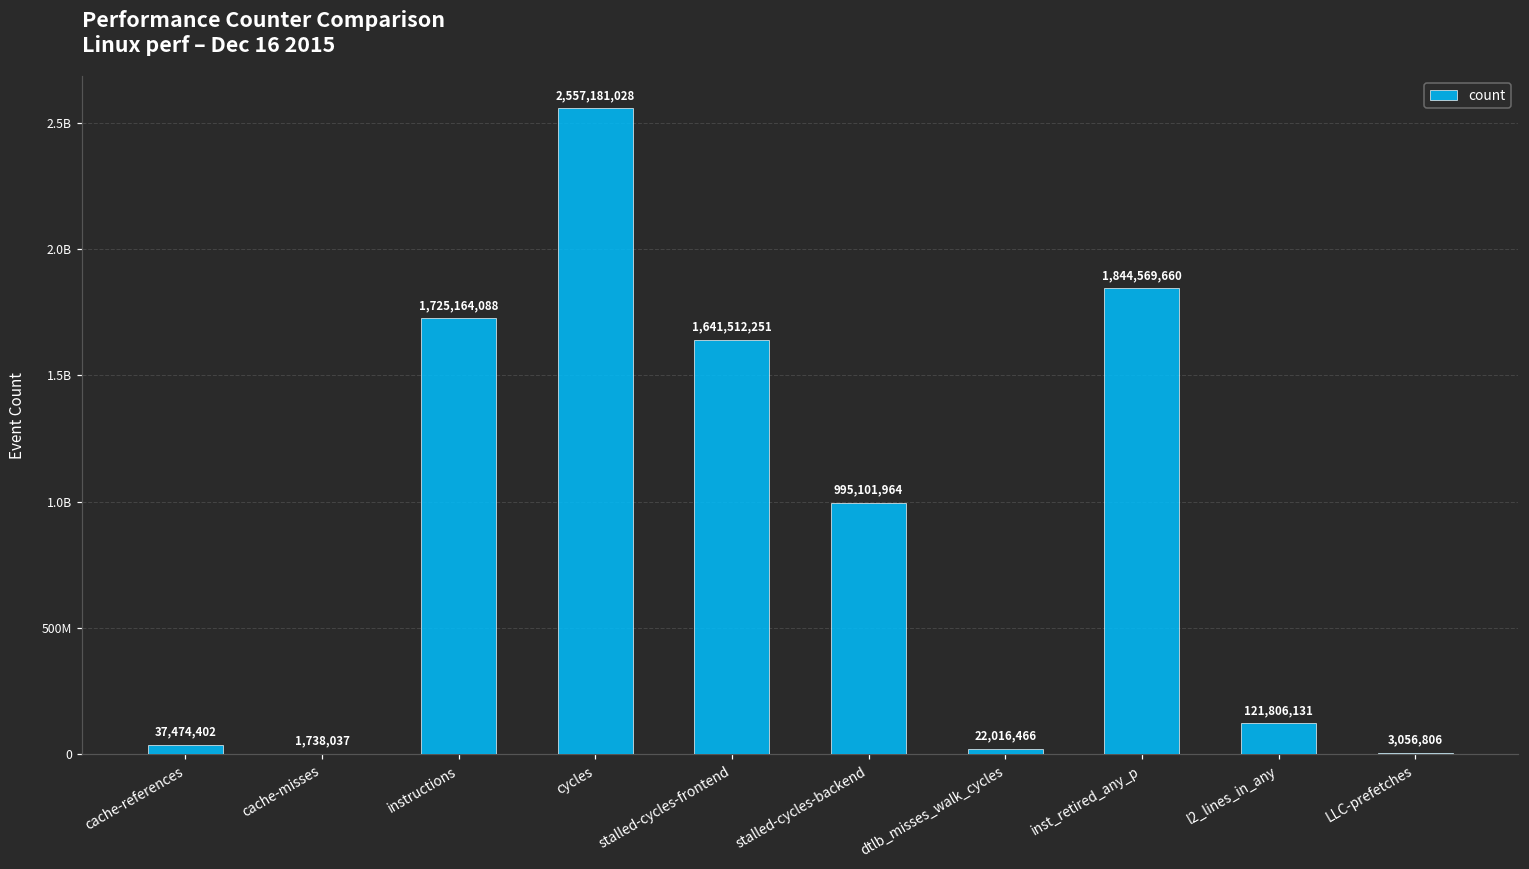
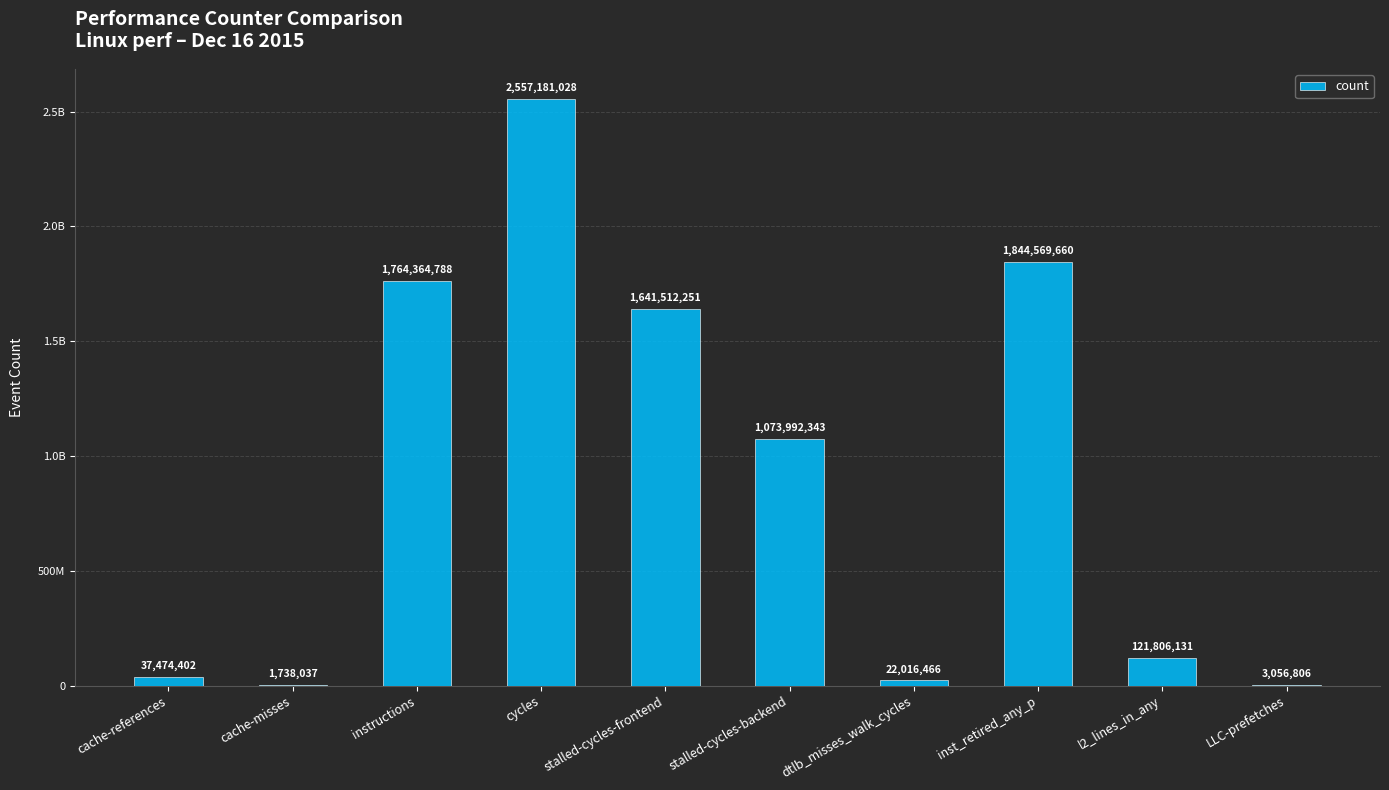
  {
    "cache-references": "37,474,402",
    "cache-misses": "1,738,037",
-   "instructions": "1,725,164,088",
+   "instructions": "1,764,364,788",
    "cycles": "2,557,181,028",
    "stalled-cycles-frontend": "1,641,512,251",
-   "stalled-cycles-backend": "995,101,964",
+   "stalled-cycles-backend": "1,073,992,343",
    "dtlb_misses_walk_cycles": "22,016,466",
    "inst_retired_any_p": "1,844,569,660",
    "l2_lines_in_any": "121,806,131",
    "LLC-prefetches": "3,056,806"
  }
